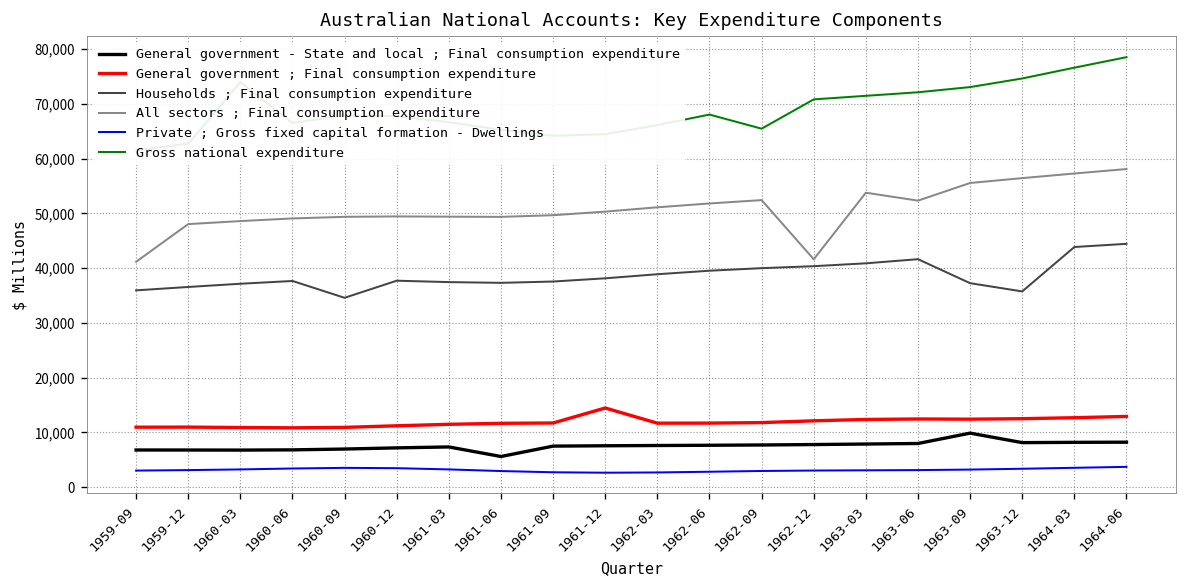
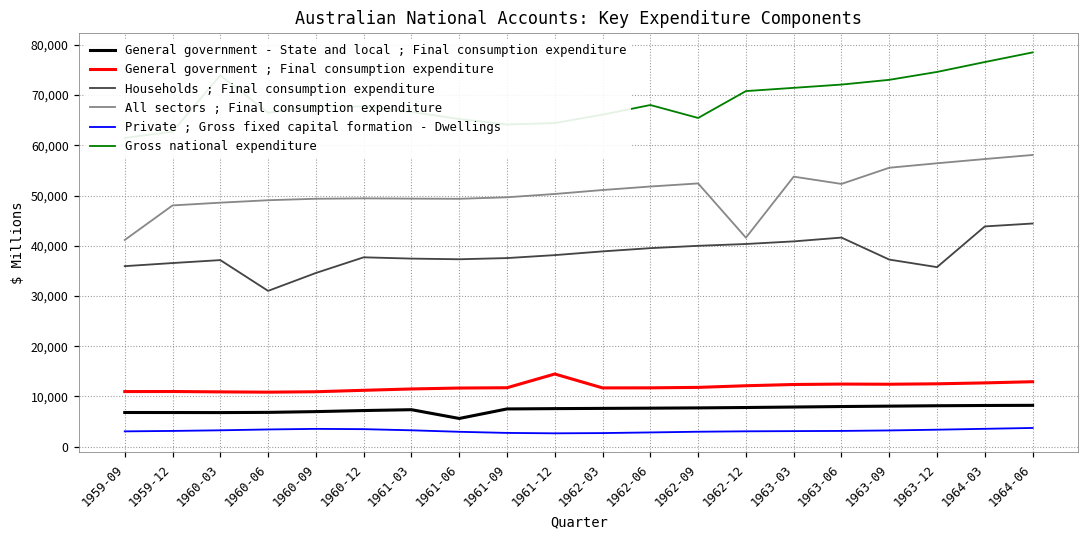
  {
    "General government - State and local ; Final consumption expenditure": {
      "1959-09": "7,000",
      "1959-12": "7,000",
      "1960-03": "7,000",
      "1960-06": "7,000",
      "1960-09": "7,000",
      "1960-12": "7,000",
      "1961-03": "7,000",
      "1961-06": "6,000",
      "1961-09": "8,000",
      "1961-12": "8,000",
      "1962-03": "8,000",
      "1962-06": "8,000",
      "1962-09": "8,000",
      "1962-12": "8,000",
      "1963-03": "8,000",
      "1963-06": "8,000",
-     "1963-09": "10,000",
+     "1963-09": "8,000",
      "1963-12": "8,000",
      "1964-03": "8,000",
      "1964-06": "8,000"
    },
    "General government ; Final consumption expenditure": {
      "1959-09": "11,000",
      "1959-12": "11,000",
      "1960-03": "11,000",
      "1960-06": "11,000",
      "1960-09": "11,000",
      "1960-12": "11,000",
      "1961-03": "11,000",
      "1961-06": "12,000",
      "1961-09": "12,000",
      "1961-12": "14,000",
      "1962-03": "12,000",
      "1962-06": "12,000",
      "1962-09": "12,000",
      "1962-12": "12,000",
      "1963-03": "12,000",
      "1963-06": "12,000",
      "1963-09": "12,000",
      "1963-12": "13,000",
      "1964-03": "13,000",
      "1964-06": "13,000"
    },
    "Households ; Final consumption expenditure": {
      "1959-09": "36,000",
      "1959-12": "37,000",
      "1960-03": "37,000",
-     "1960-06": "38,000",
+     "1960-06": "31,000",
      "1960-09": "35,000",
      "1960-12": "38,000",
      "1961-03": "37,000",
      "1961-06": "37,000",
      "1961-09": "38,000",
      "1961-12": "38,000",
      "1962-03": "39,000",
      "1962-06": "40,000",
      "1962-09": "40,000",
      "1962-12": "40,000",
      "1963-03": "41,000",
      "1963-06": "42,000",
      "1963-09": "37,000",
      "1963-12": "36,000",
      "1964-03": "44,000",
      "1964-06": "44,000"
    },
    "All sectors ; Final consumption expenditure": {
      "1959-09": "41,000",
      "1959-12": "48,000",
      "1960-03": "49,000",
      "1960-06": "49,000",
      "1960-09": "49,000",
      "1960-12": "49,000",
      "1961-03": "49,000",
      "1961-06": "49,000",
      "1961-09": "50,000",
      "1961-12": "50,000",
      "1962-03": "51,000",
      "1962-06": "52,000",
      "1962-09": "52,000",
      "1962-12": "42,000",
      "1963-03": "54,000",
      "1963-06": "52,000",
      "1963-09": "56,000",
      "1963-12": "56,000",
      "1964-03": "57,000",
      "1964-06": "58,000"
    },
    "Private ; Gross fixed capital formation - Dwellings": {
      "1959-09": "3,000",
      "1959-12": "3,000",
      "1960-03": "3,000",
      "1960-06": "3,000",
      "1960-09": "4,000",
      "1960-12": "3,000",
      "1961-03": "3,000",
      "1961-06": "3,000",
      "1961-09": "3,000",
      "1961-12": "3,000",
      "1962-03": "3,000",
      "1962-06": "3,000",
      "1962-09": "3,000",
      "1962-12": "3,000",
      "1963-03": "3,000",
      "1963-06": "3,000",
      "1963-09": "3,000",
      "1963-12": "3,000",
      "1964-03": "4,000",
      "1964-06": "4,000"
    },
    "Gross national expenditure": {
      "1962-06": "68,000",
      "1962-09": "65,000",
      "1962-12": "71,000",
      "1963-03": "71,000",
      "1963-06": "72,000",
      "1963-09": "73,000",
      "1963-12": "75,000",
      "1964-03": "77,000",
      "1964-06": "78,000"
    }
  }
